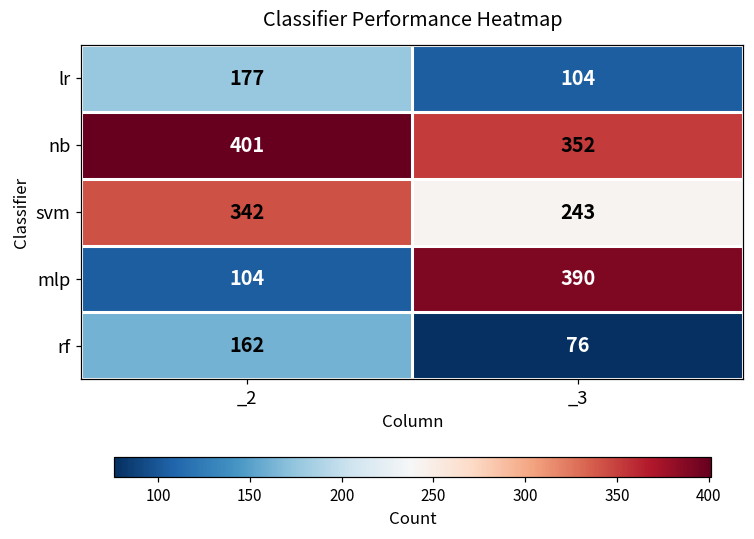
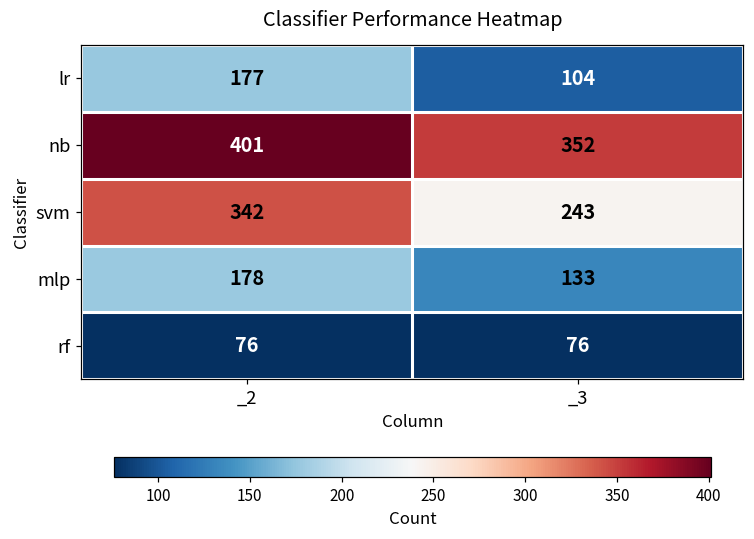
  {
    "lr": {
      "_2": 177,
      "_3": 104
    },
    "nb": {
      "_2": 401,
      "_3": 352
    },
    "svm": {
      "_2": 342,
      "_3": 243
    },
    "mlp": {
-     "_2": 104,
-     "_3": 390
+     "_2": 178,
+     "_3": 133
    },
    "rf": {
-     "_2": 162,
+     "_2": 76,
      "_3": 76
    }
  }
